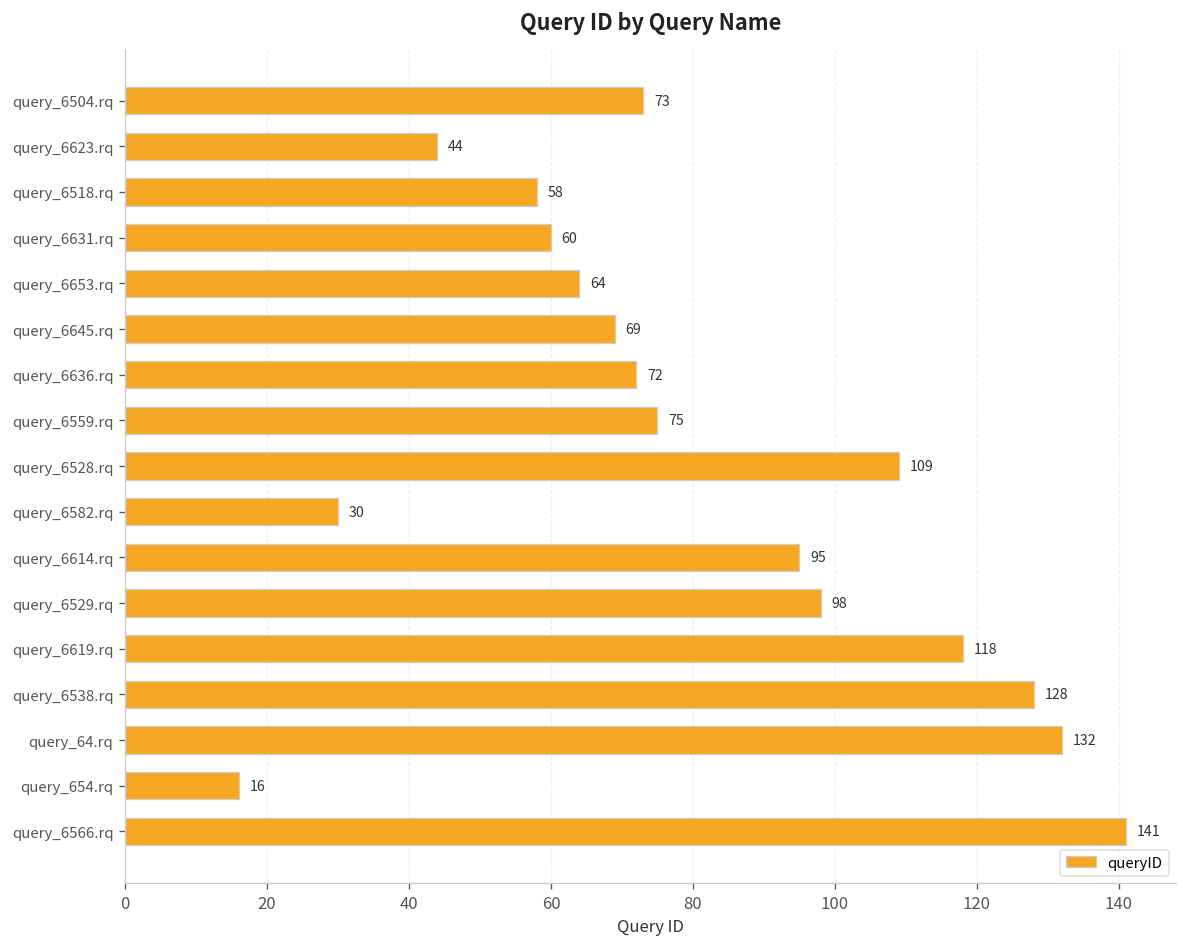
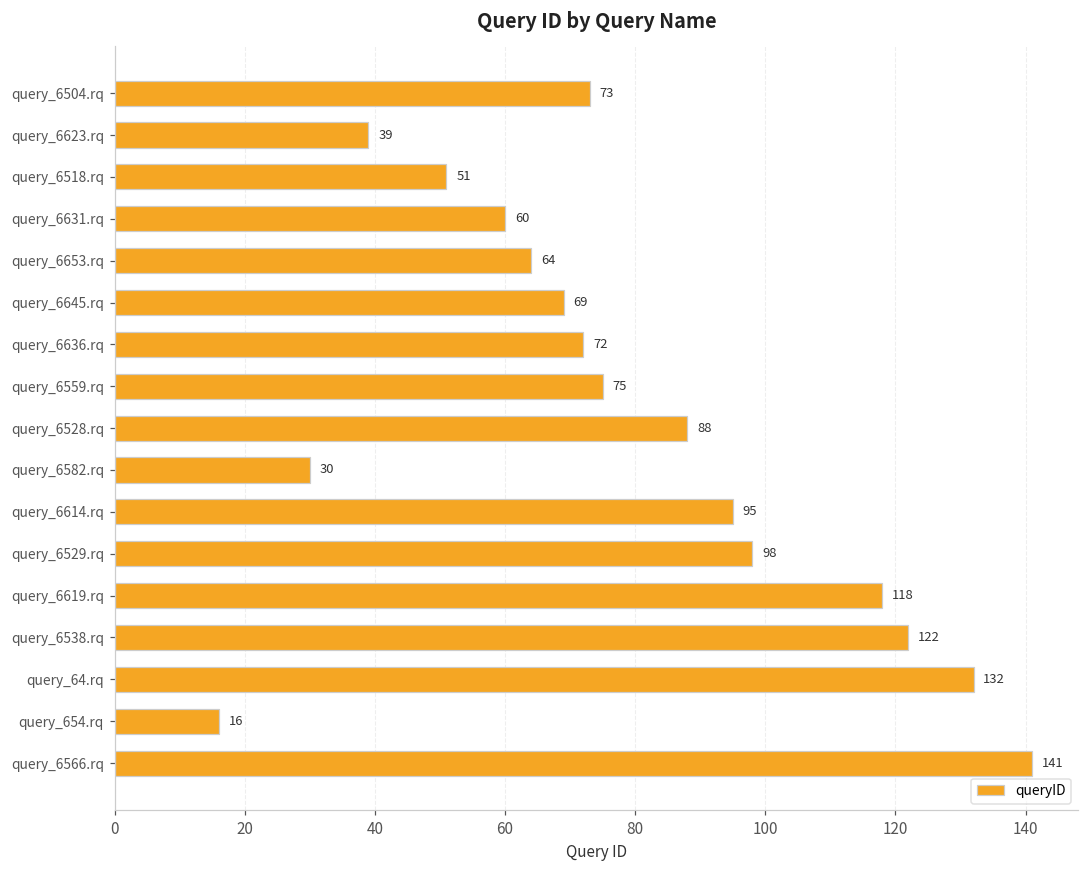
  {
    "query_6504.rq": 73,
-   "query_6623.rq": 44,
-   "query_6518.rq": 58,
+   "query_6623.rq": 39,
+   "query_6518.rq": 51,
    "query_6631.rq": 60,
    "query_6653.rq": 64,
    "query_6645.rq": 69,
    "query_6636.rq": 72,
    "query_6559.rq": 75,
-   "query_6528.rq": 109,
+   "query_6528.rq": 88,
    "query_6582.rq": 30,
    "query_6614.rq": 95,
    "query_6529.rq": 98,
    "query_6619.rq": 118,
-   "query_6538.rq": 128,
+   "query_6538.rq": 122,
    "query_64.rq": 132,
    "query_654.rq": 16,
    "query_6566.rq": 141
  }
